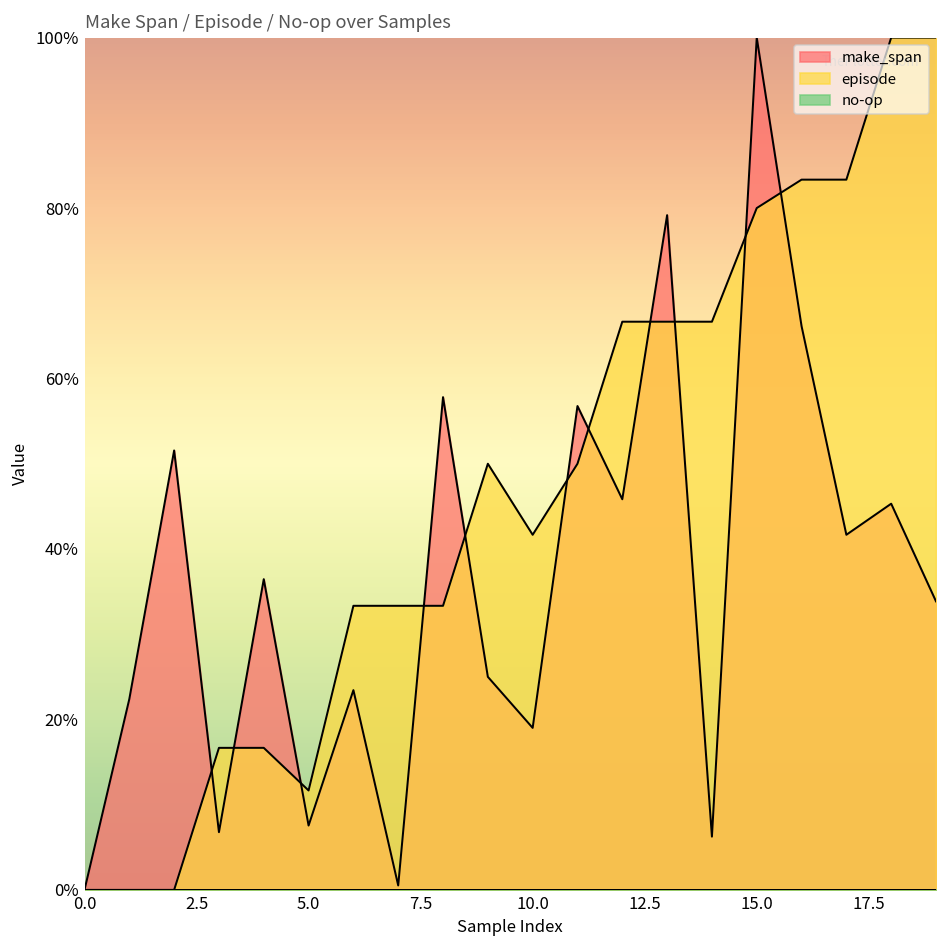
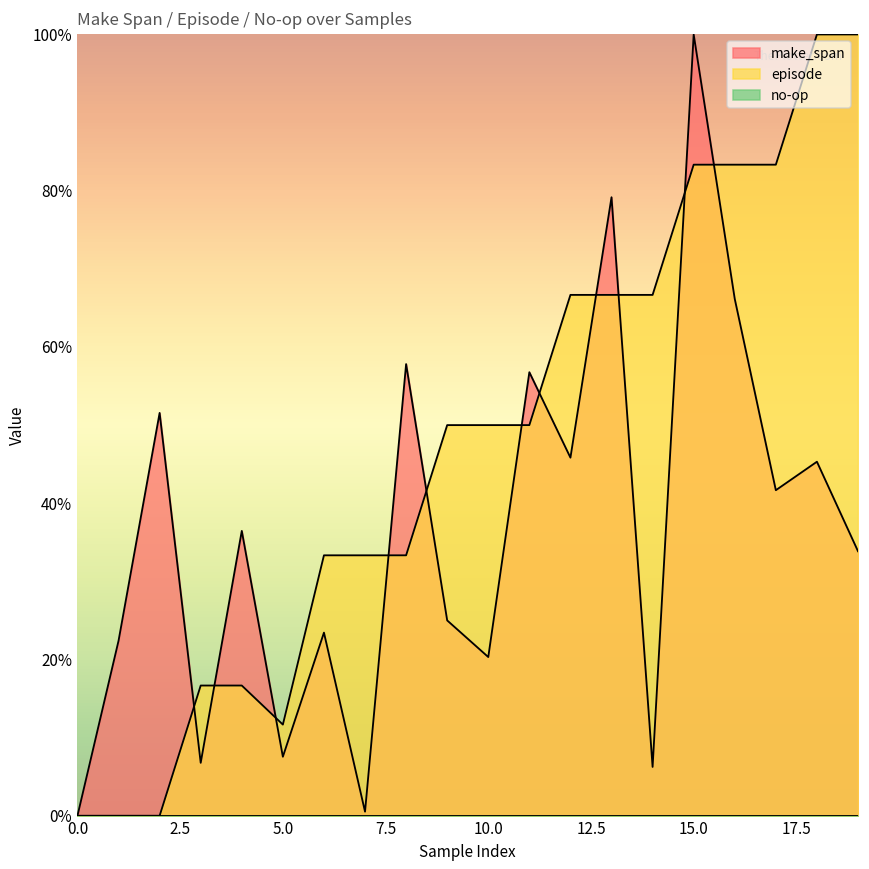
  {
    "make_span": {
      "5.0": "8%",
-     "10.0": "19%",
+     "10.0": "20%",
      "15.0": "100%"
    },
    "episode": {
      "5.0": "12%",
-     "10.0": "42%",
-     "15.0": "80%"
+     "10.0": "50%",
+     "15.0": "83%"
    },
    "no-op": {
      "5.0": "0%",
      "10.0": "0%",
      "15.0": "0%"
    }
  }
